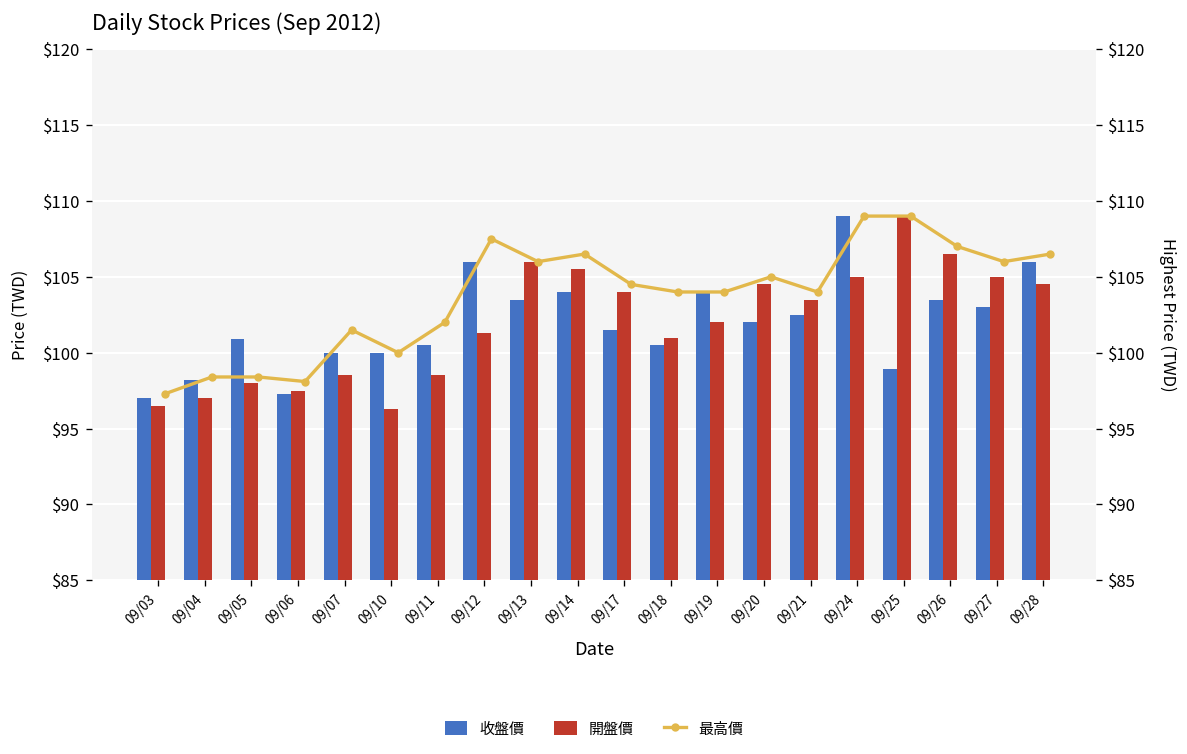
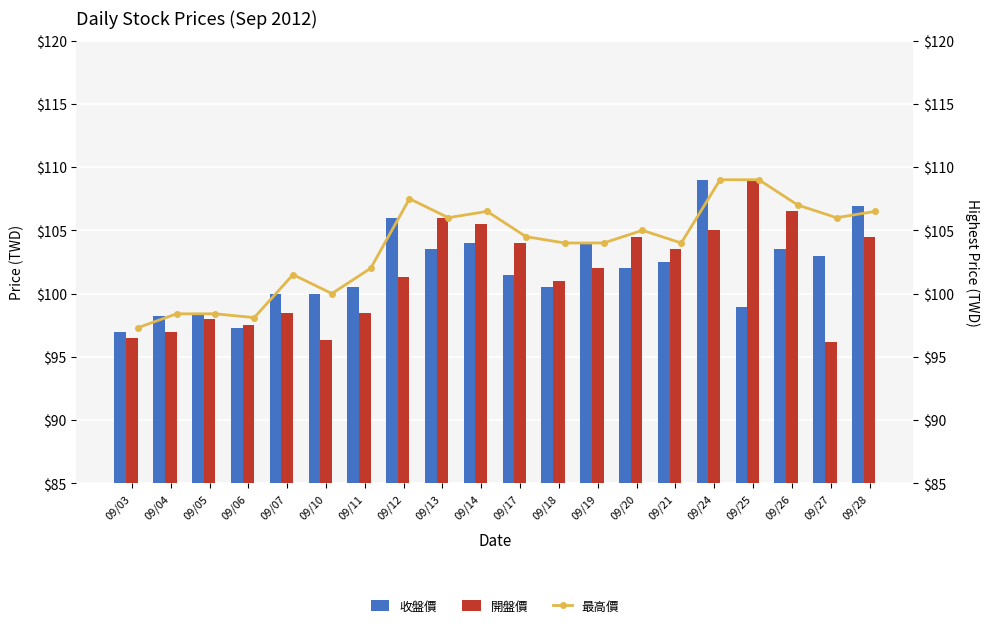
  {
    "收盤價": {
      "09/03": "$97.0",
      "09/04": "$98.2",
-     "09/05": "$100.9",
+     "09/05": "$98.4",
      "09/06": "$97.3",
      "09/07": "$100.0",
      "09/10": "$100.0",
      "09/11": "$100.5",
      "09/12": "$106.0",
      "09/13": "$103.5",
      "09/14": "$104.0",
      "09/17": "$101.5",
      "09/18": "$100.5",
      "09/19": "$104.0",
      "09/20": "$102.0",
      "09/21": "$102.5",
      "09/24": "$109.0",
      "09/25": "$98.9",
      "09/26": "$103.5",
      "09/27": "$103.0",
-     "09/28": "$106.0"
+     "09/28": "$106.9"
    },
    "開盤價": {
      "09/03": "$96.5",
      "09/04": "$97.0",
      "09/05": "$98.0",
      "09/06": "$97.5",
      "09/07": "$98.5",
      "09/10": "$96.3",
      "09/11": "$98.5",
      "09/12": "$101.3",
      "09/13": "$106.0",
      "09/14": "$105.5",
      "09/17": "$104.0",
      "09/18": "$101.0",
      "09/19": "$102.0",
      "09/20": "$104.5",
      "09/21": "$103.5",
      "09/24": "$105.0",
      "09/25": "$109.0",
      "09/26": "$106.5",
-     "09/27": "$105.0",
+     "09/27": "$96.2",
      "09/28": "$104.5"
    }
  }
